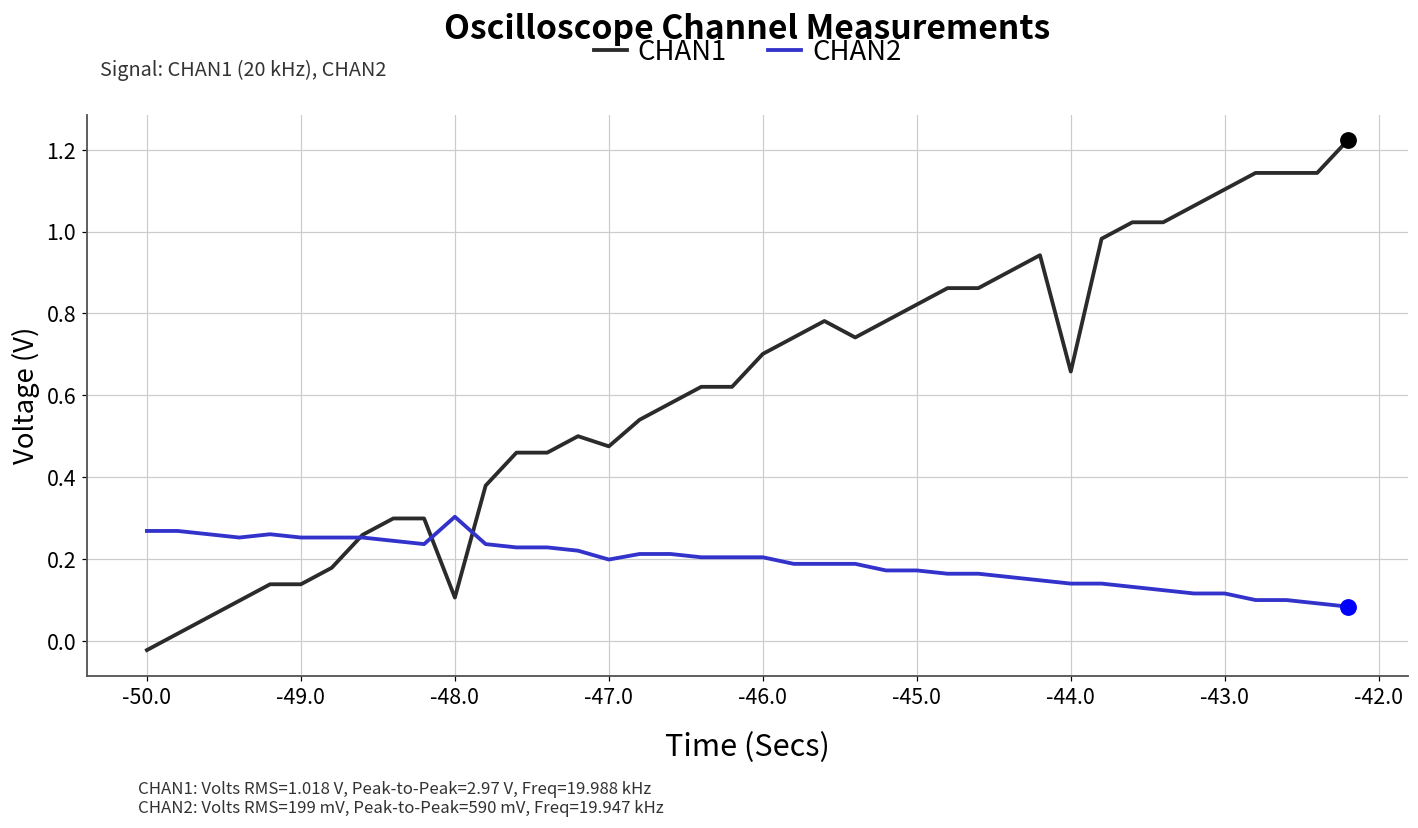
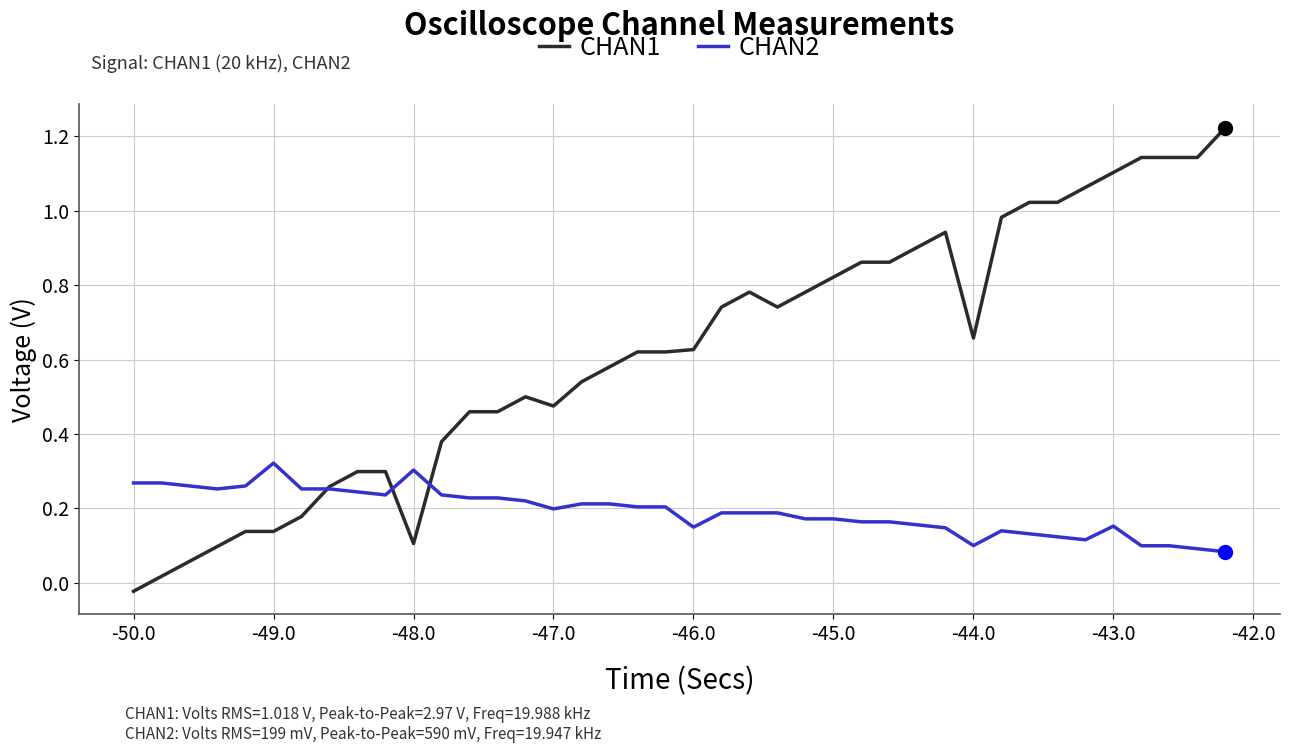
  {
    "CHAN1": {
      "-50.0": -0.02,
      "-49.0": 0.14,
      "-48.0": 0.11,
      "-47.0": 0.48,
-     "-46.0": 0.70,
+     "-46.0": 0.63,
      "-45.0": 0.82,
      "-44.0": 0.66,
      "-43.0": 1.10
    },
    "CHAN2": {
      "-50.0": 0.27,
-     "-49.0": 0.25,
+     "-49.0": 0.32,
      "-48.0": 0.30,
      "-47.0": 0.20,
-     "-46.0": 0.20,
+     "-46.0": 0.15,
      "-45.0": 0.17,
-     "-44.0": 0.14,
-     "-43.0": 0.12
+     "-44.0": 0.10,
+     "-43.0": 0.15
    }
  }
